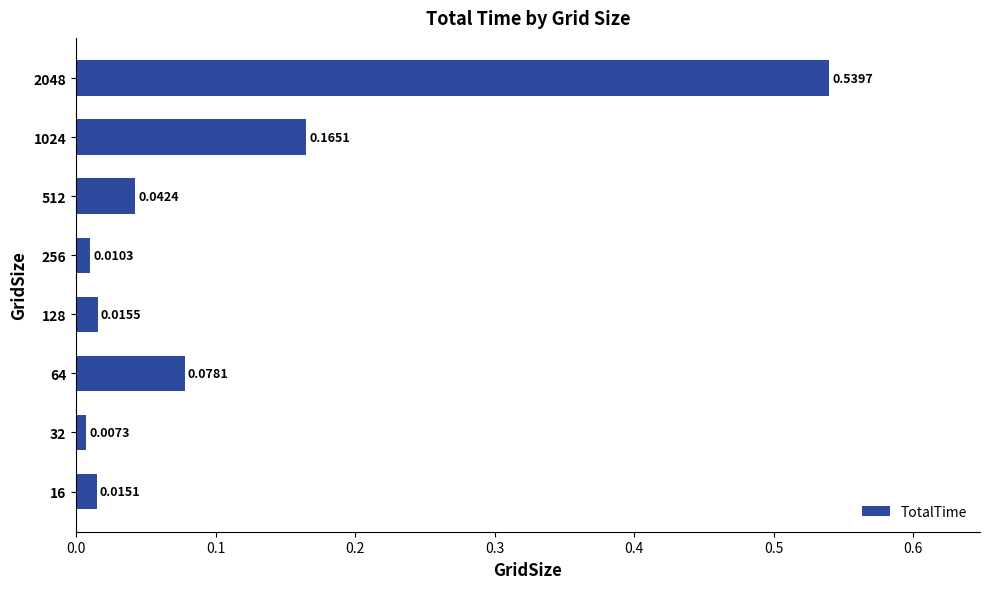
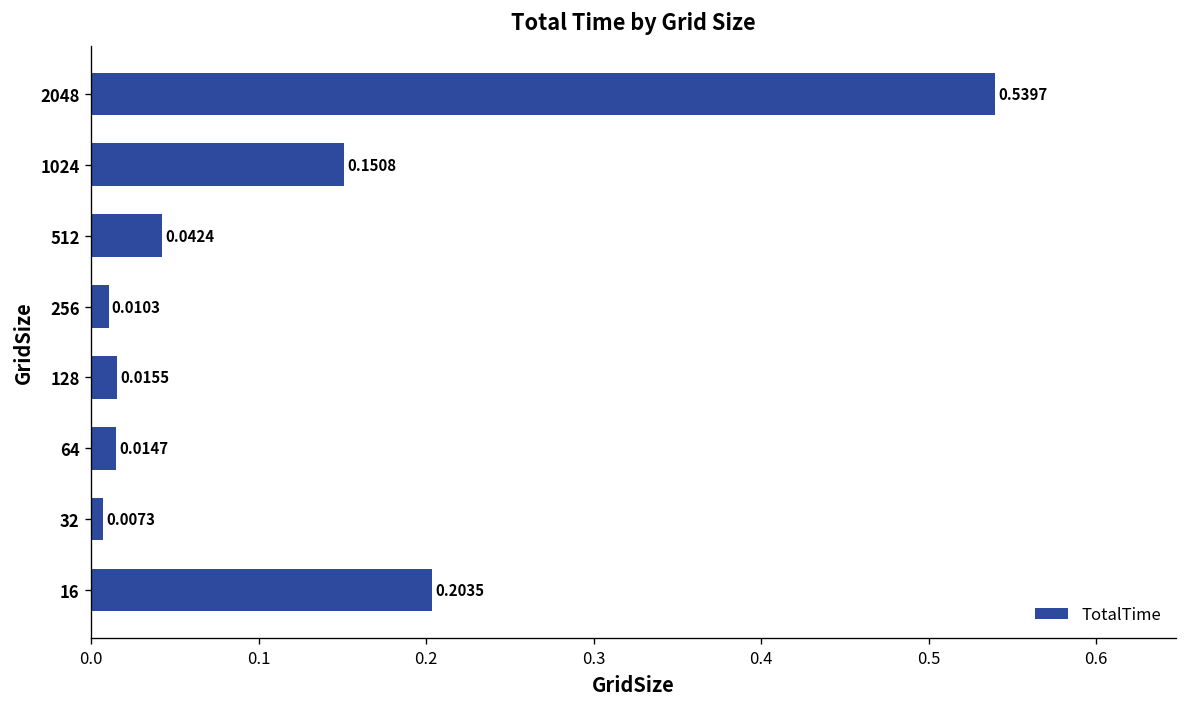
  {
    "2048": 0.5397,
-   "1024": 0.1651,
+   "1024": 0.1508,
    "512": 0.0424,
    "256": 0.0103,
    "128": 0.0155,
-   "64": 0.0781,
+   "64": 0.0147,
    "32": 0.0073,
-   "16": 0.0151
+   "16": 0.2035
  }
